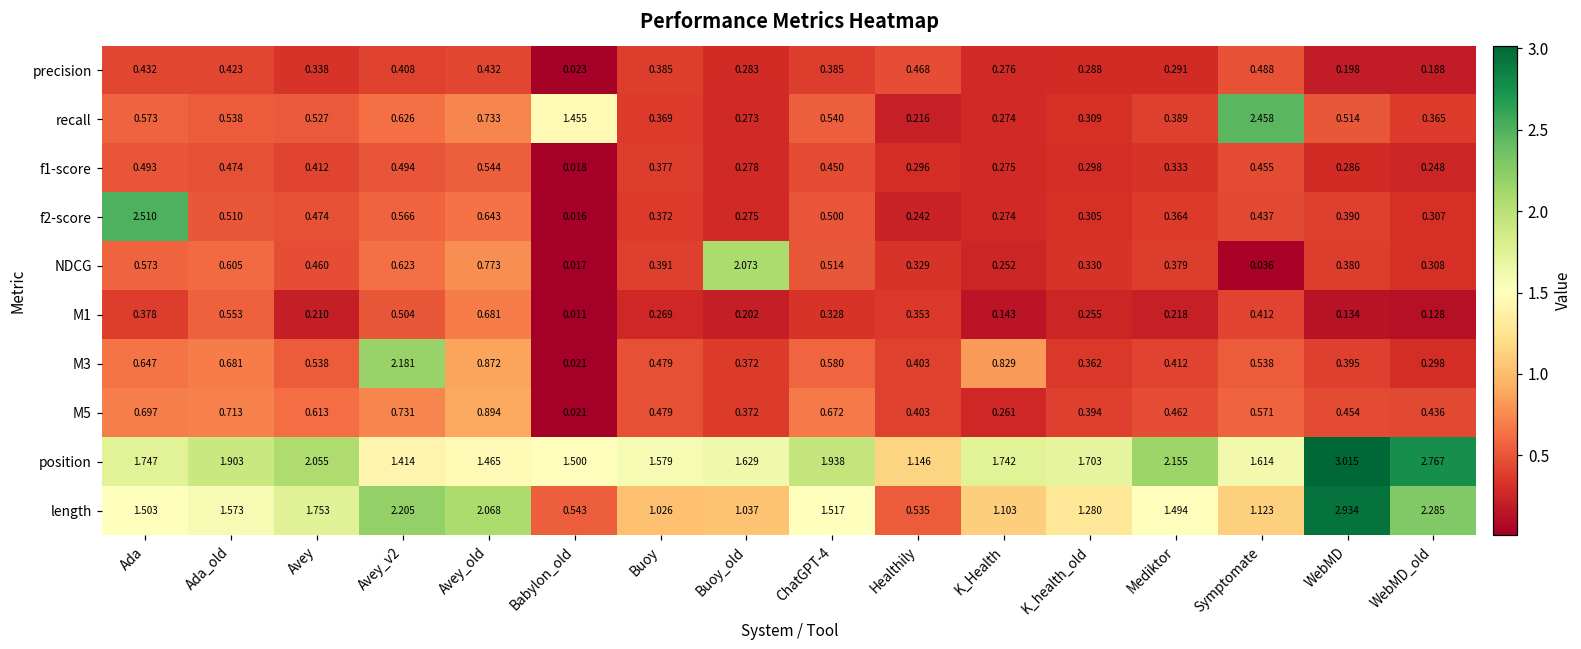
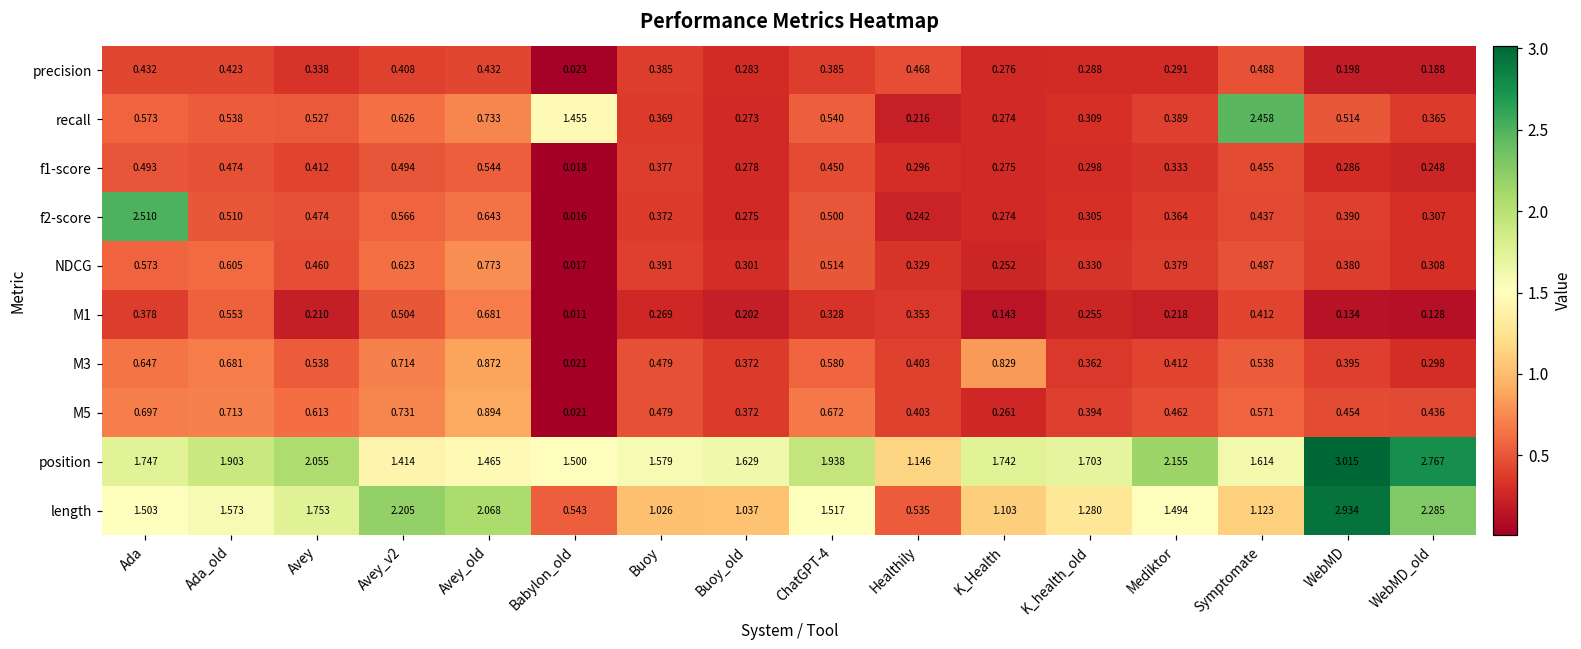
  {
    "precision": {
      "Ada": 0.432,
      "Ada_old": 0.423,
      "Avey": 0.338,
      "Avey_v2": 0.408,
      "Avey_old": 0.432,
      "Babylon_old": 0.023,
      "Buoy": 0.385,
      "Buoy_old": 0.283,
      "ChatGPT-4": 0.385,
      "Healthily": 0.468,
      "K_Health": 0.276,
      "K_health_old": 0.288,
      "Mediktor": 0.291,
      "Symptomate": 0.488,
      "WebMD": 0.198,
      "WebMD_old": 0.188
    },
    "recall": {
      "Ada": 0.573,
      "Ada_old": 0.538,
      "Avey": 0.527,
      "Avey_v2": 0.626,
      "Avey_old": 0.733,
      "Babylon_old": 1.455,
      "Buoy": 0.369,
      "Buoy_old": 0.273,
      "ChatGPT-4": 0.540,
      "Healthily": 0.216,
      "K_Health": 0.274,
      "K_health_old": 0.309,
      "Mediktor": 0.389,
      "Symptomate": 2.458,
      "WebMD": 0.514,
      "WebMD_old": 0.365
    },
    "f1-score": {
      "Ada": 0.493,
      "Ada_old": 0.474,
      "Avey": 0.412,
      "Avey_v2": 0.494,
      "Avey_old": 0.544,
      "Babylon_old": 0.018,
      "Buoy": 0.377,
      "Buoy_old": 0.278,
      "ChatGPT-4": 0.450,
      "Healthily": 0.296,
      "K_Health": 0.275,
      "K_health_old": 0.298,
      "Mediktor": 0.333,
      "Symptomate": 0.455,
      "WebMD": 0.286,
      "WebMD_old": 0.248
    },
    "f2-score": {
      "Ada": 2.510,
      "Ada_old": 0.510,
      "Avey": 0.474,
      "Avey_v2": 0.566,
      "Avey_old": 0.643,
      "Babylon_old": 0.016,
      "Buoy": 0.372,
      "Buoy_old": 0.275,
      "ChatGPT-4": 0.500,
      "Healthily": 0.242,
      "K_Health": 0.274,
      "K_health_old": 0.305,
      "Mediktor": 0.364,
      "Symptomate": 0.437,
      "WebMD": 0.390,
      "WebMD_old": 0.307
    },
    "NDCG": {
      "Ada": 0.573,
      "Ada_old": 0.605,
      "Avey": 0.460,
      "Avey_v2": 0.623,
      "Avey_old": 0.773,
      "Babylon_old": 0.017,
      "Buoy": 0.391,
-     "Buoy_old": 2.073,
+     "Buoy_old": 0.301,
      "ChatGPT-4": 0.514,
      "Healthily": 0.329,
      "K_Health": 0.252,
      "K_health_old": 0.330,
      "Mediktor": 0.379,
-     "Symptomate": 0.036,
+     "Symptomate": 0.487,
      "WebMD": 0.380,
      "WebMD_old": 0.308
    },
    "M1": {
      "Ada": 0.378,
      "Ada_old": 0.553,
      "Avey": 0.210,
      "Avey_v2": 0.504,
      "Avey_old": 0.681,
      "Babylon_old": 0.011,
      "Buoy": 0.269,
      "Buoy_old": 0.202,
      "ChatGPT-4": 0.328,
      "Healthily": 0.353,
      "K_Health": 0.143,
      "K_health_old": 0.255,
      "Mediktor": 0.218,
      "Symptomate": 0.412,
      "WebMD": 0.134,
      "WebMD_old": 0.128
    },
    "M3": {
      "Ada": 0.647,
      "Ada_old": 0.681,
      "Avey": 0.538,
-     "Avey_v2": 2.181,
+     "Avey_v2": 0.714,
      "Avey_old": 0.872,
      "Babylon_old": 0.021,
      "Buoy": 0.479,
      "Buoy_old": 0.372,
      "ChatGPT-4": 0.580,
      "Healthily": 0.403,
      "K_Health": 0.829,
      "K_health_old": 0.362,
      "Mediktor": 0.412,
      "Symptomate": 0.538,
      "WebMD": 0.395,
      "WebMD_old": 0.298
    },
    "M5": {
      "Ada": 0.697,
      "Ada_old": 0.713,
      "Avey": 0.613,
      "Avey_v2": 0.731,
      "Avey_old": 0.894,
      "Babylon_old": 0.021,
      "Buoy": 0.479,
      "Buoy_old": 0.372,
      "ChatGPT-4": 0.672,
      "Healthily": 0.403,
      "K_Health": 0.261,
      "K_health_old": 0.394,
      "Mediktor": 0.462,
      "Symptomate": 0.571,
      "WebMD": 0.454,
      "WebMD_old": 0.436
    },
    "position": {
      "Ada": 1.747,
      "Ada_old": 1.903,
      "Avey": 2.055,
      "Avey_v2": 1.414,
      "Avey_old": 1.465,
      "Babylon_old": 1.500,
      "Buoy": 1.579,
      "Buoy_old": 1.629,
      "ChatGPT-4": 1.938,
      "Healthily": 1.146,
      "K_Health": 1.742,
      "K_health_old": 1.703,
      "Mediktor": 2.155,
      "Symptomate": 1.614,
      "WebMD": 3.015,
      "WebMD_old": 2.767
    },
    "length": {
      "Ada": 1.503,
      "Ada_old": 1.573,
      "Avey": 1.753,
      "Avey_v2": 2.205,
      "Avey_old": 2.068,
      "Babylon_old": 0.543,
      "Buoy": 1.026,
      "Buoy_old": 1.037,
      "ChatGPT-4": 1.517,
      "Healthily": 0.535,
      "K_Health": 1.103,
      "K_health_old": 1.280,
      "Mediktor": 1.494,
      "Symptomate": 1.123,
      "WebMD": 2.934,
      "WebMD_old": 2.285
    }
  }
